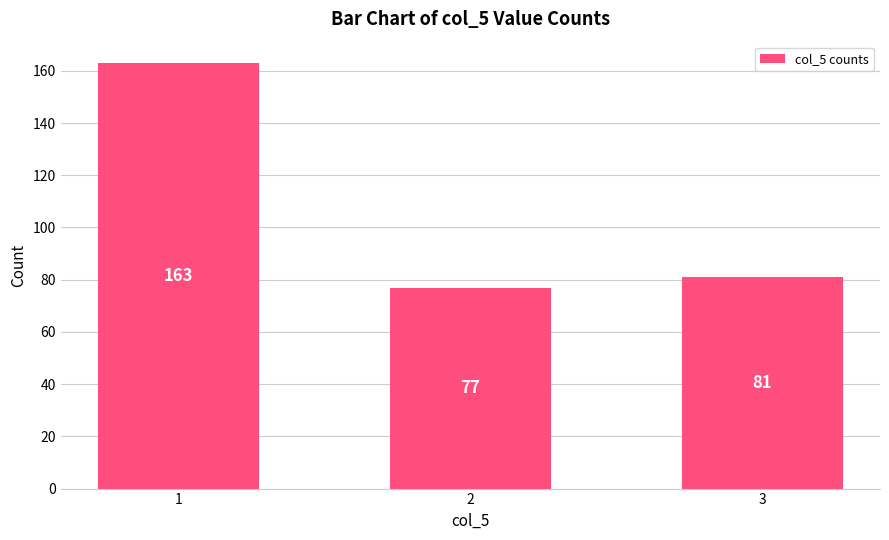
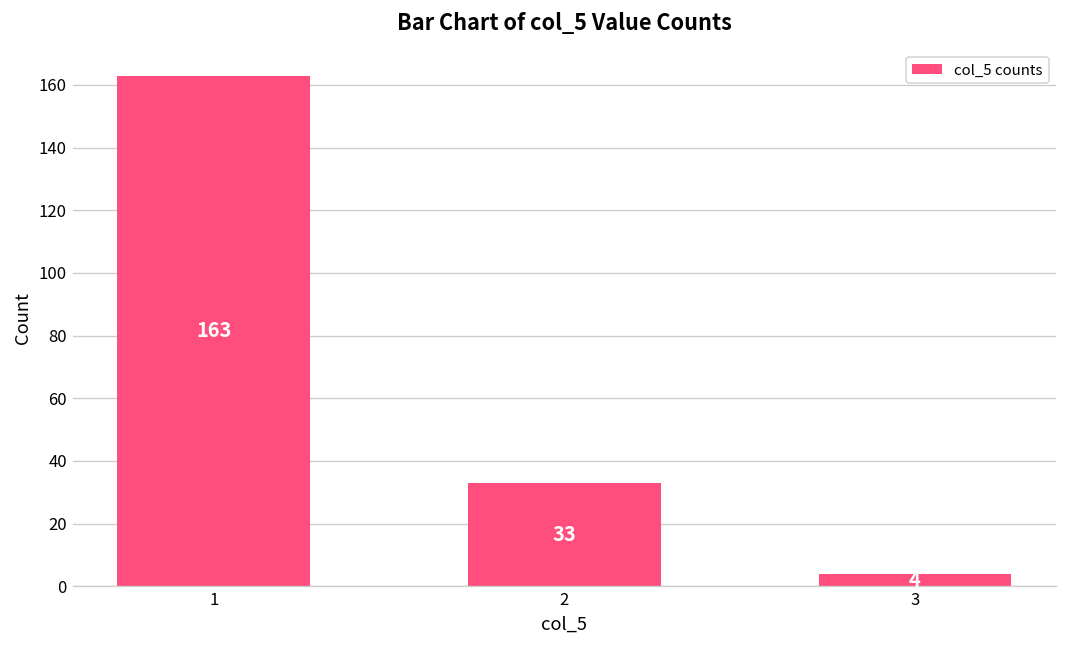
  {
    "1": 163,
-   "2": 77,
-   "3": 81
+   "2": 33,
+   "3": 4
  }
